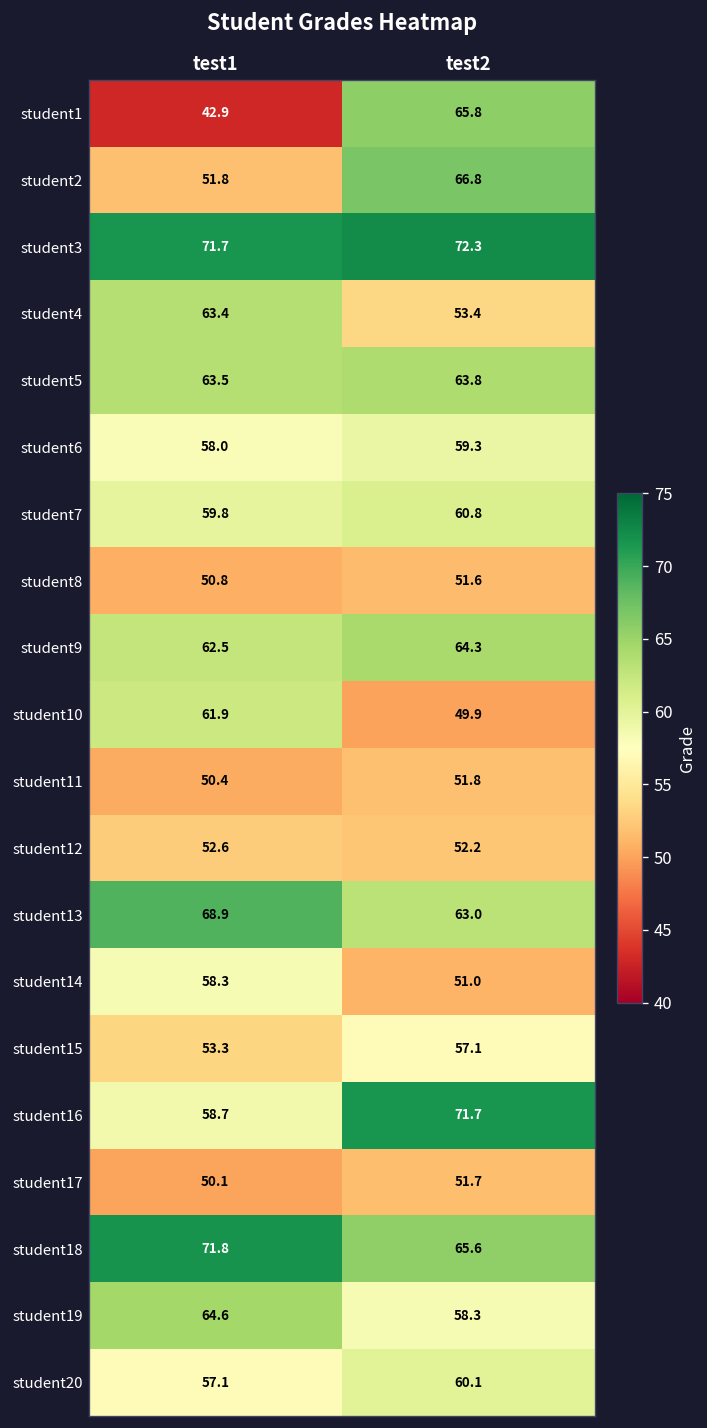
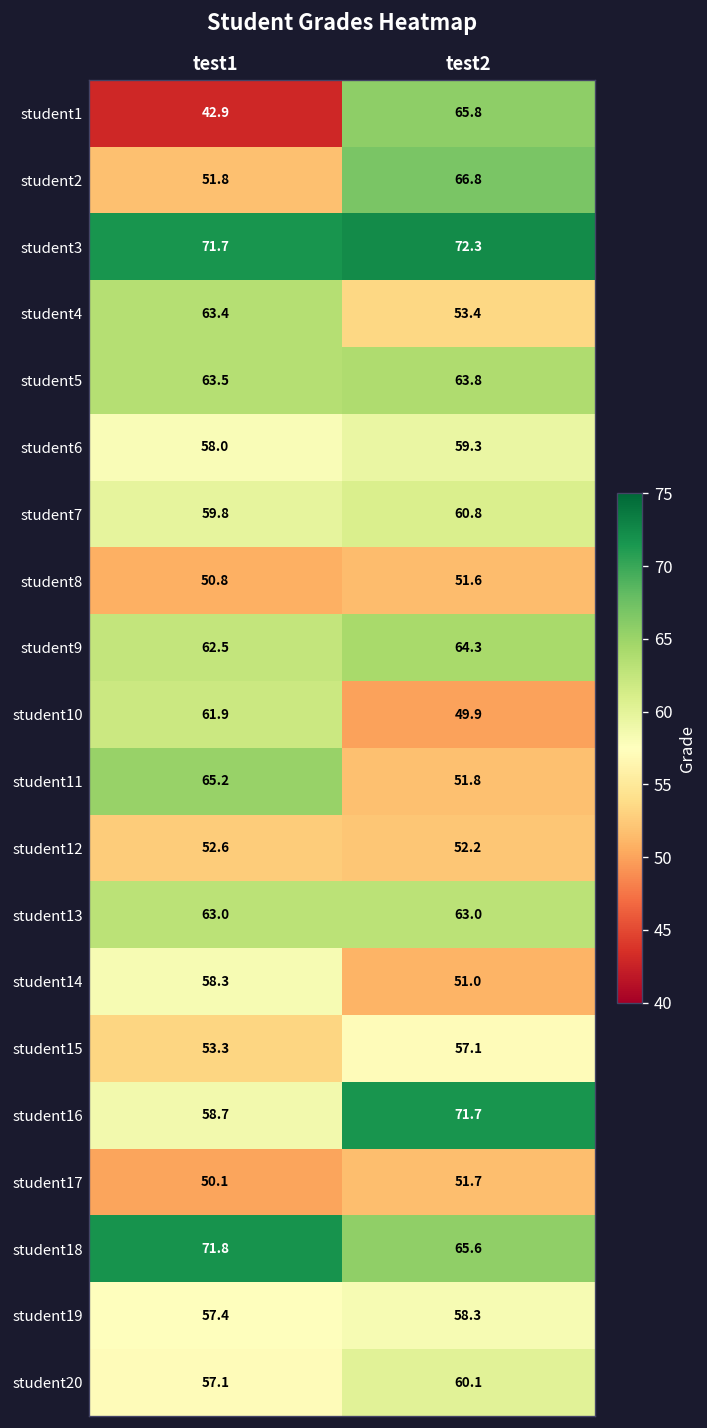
  {
    "student1": {
      "test1": 42.9,
      "test2": 65.8
    },
    "student2": {
      "test1": 51.8,
      "test2": 66.8
    },
    "student3": {
      "test1": 71.7,
      "test2": 72.3
    },
    "student4": {
      "test1": 63.4,
      "test2": 53.4
    },
    "student5": {
      "test1": 63.5,
      "test2": 63.8
    },
    "student6": {
      "test1": 58.0,
      "test2": 59.3
    },
    "student7": {
      "test1": 59.8,
      "test2": 60.8
    },
    "student8": {
      "test1": 50.8,
      "test2": 51.6
    },
    "student9": {
      "test1": 62.5,
      "test2": 64.3
    },
    "student10": {
      "test1": 61.9,
      "test2": 49.9
    },
    "student11": {
-     "test1": 50.4,
+     "test1": 65.2,
      "test2": 51.8
    },
    "student12": {
      "test1": 52.6,
      "test2": 52.2
    },
    "student13": {
-     "test1": 68.9,
+     "test1": 63.0,
      "test2": 63.0
    },
    "student14": {
      "test1": 58.3,
      "test2": 51.0
    },
    "student15": {
      "test1": 53.3,
      "test2": 57.1
    },
    "student16": {
      "test1": 58.7,
      "test2": 71.7
    },
    "student17": {
      "test1": 50.1,
      "test2": 51.7
    },
    "student18": {
      "test1": 71.8,
      "test2": 65.6
    },
    "student19": {
-     "test1": 64.6,
+     "test1": 57.4,
      "test2": 58.3
    },
    "student20": {
      "test1": 57.1,
      "test2": 60.1
    }
  }
